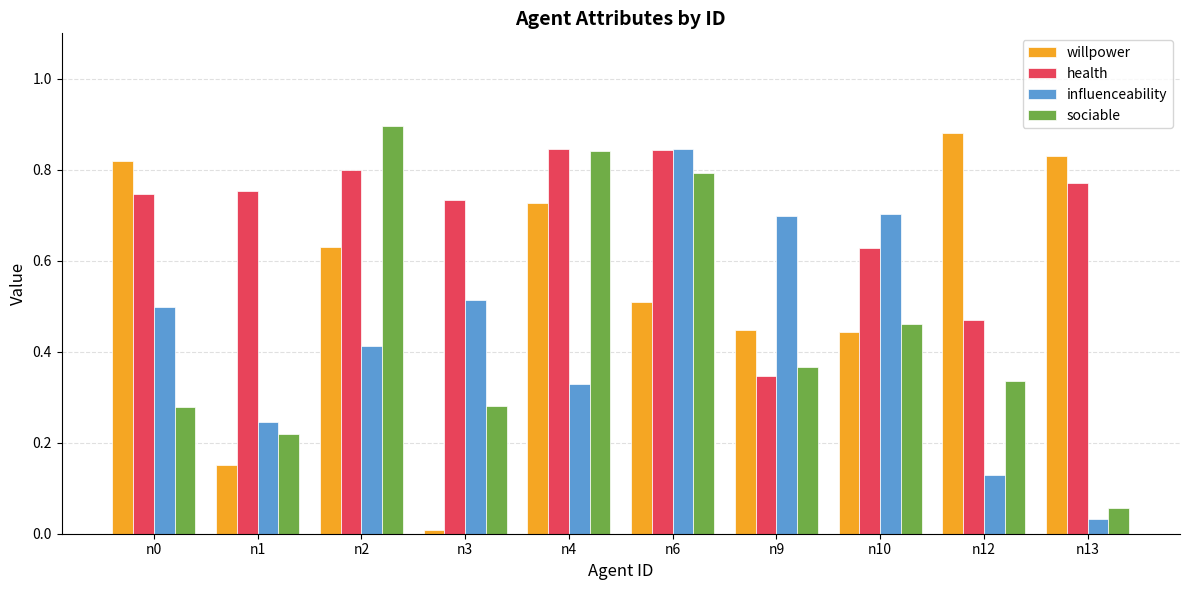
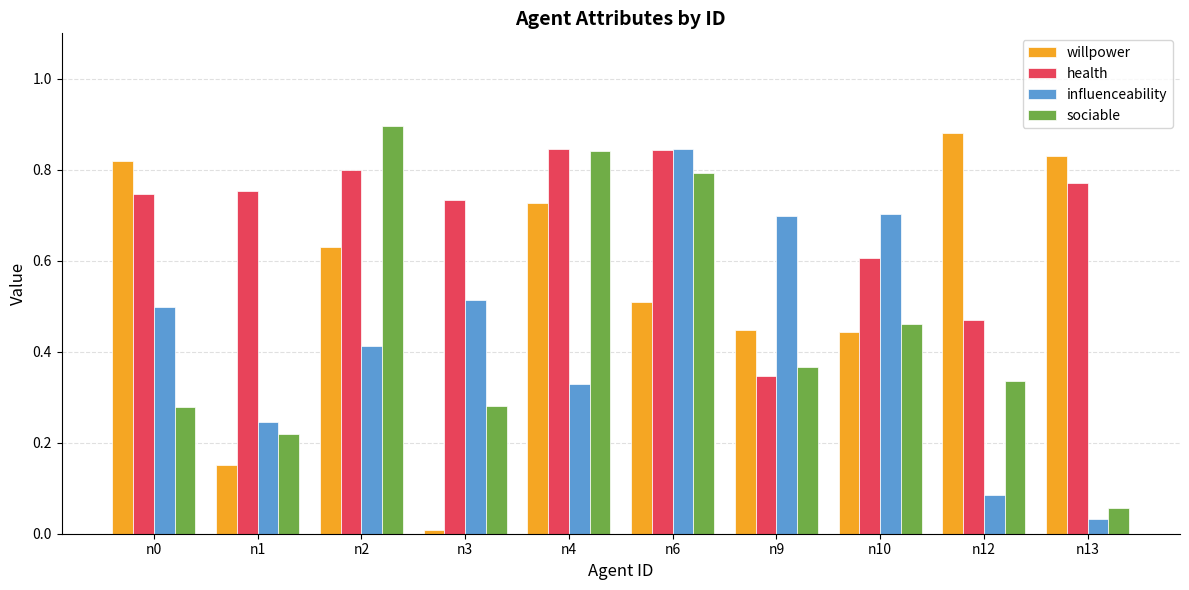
  {
    "willpower": {
      "n0": 0.82,
      "n1": 0.15,
      "n2": 0.63,
      "n3": 0.01,
      "n4": 0.73,
      "n6": 0.51,
      "n9": 0.45,
      "n10": 0.44,
      "n12": 0.88,
      "n13": 0.83
    },
    "health": {
      "n0": 0.75,
      "n1": 0.75,
      "n2": 0.80,
      "n3": 0.73,
      "n4": 0.85,
      "n6": 0.84,
      "n9": 0.35,
-     "n10": 0.63,
+     "n10": 0.61,
      "n12": 0.47,
      "n13": 0.77
    },
    "influenceability": {
      "n0": 0.50,
      "n1": 0.24,
      "n2": 0.41,
      "n3": 0.51,
      "n4": 0.33,
      "n6": 0.85,
      "n9": 0.70,
      "n10": 0.70,
-     "n12": 0.13,
+     "n12": 0.08,
      "n13": 0.03
    },
    "sociable": {
      "n0": 0.28,
      "n1": 0.22,
      "n2": 0.90,
      "n3": 0.28,
      "n4": 0.84,
      "n6": 0.79,
      "n9": 0.37,
      "n10": 0.46,
      "n12": 0.34,
      "n13": 0.06
    }
  }
